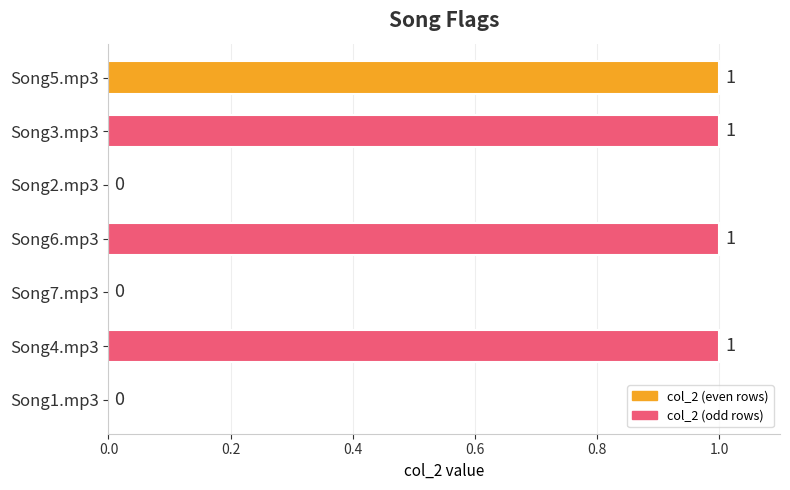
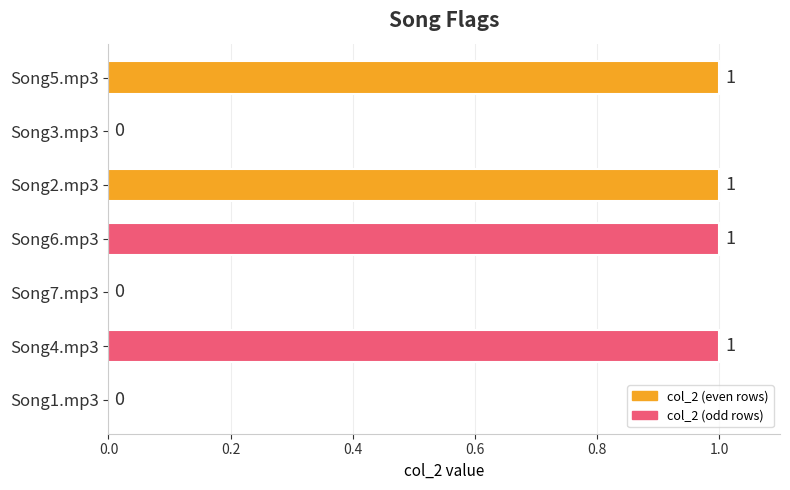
  {
    "Song5.mp3": 1,
-   "Song3.mp3": 1,
-   "Song2.mp3": 0,
+   "Song3.mp3": 0,
+   "Song2.mp3": 1,
    "Song6.mp3": 1,
    "Song7.mp3": 0,
    "Song4.mp3": 1,
    "Song1.mp3": 0
  }
